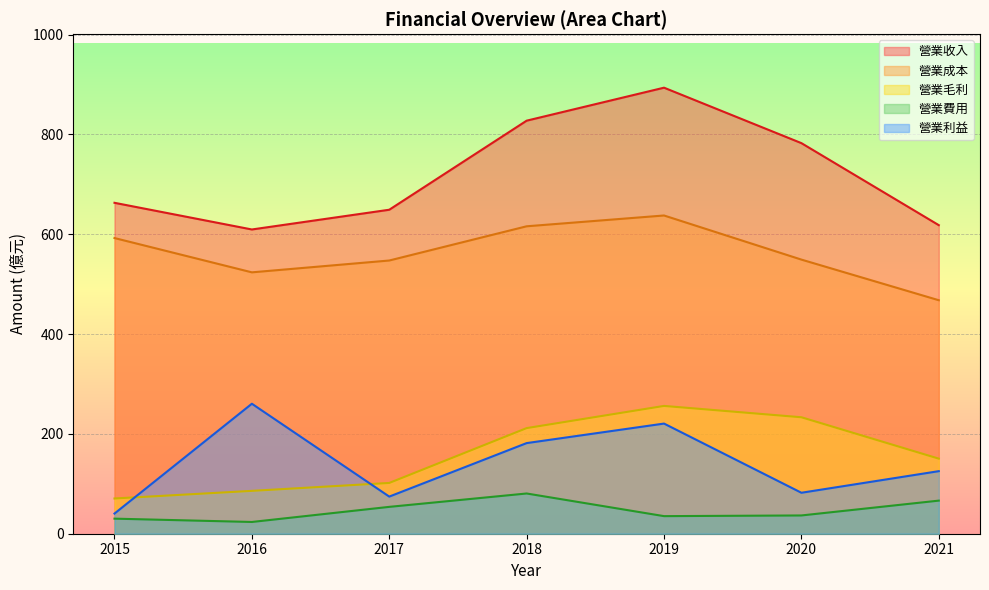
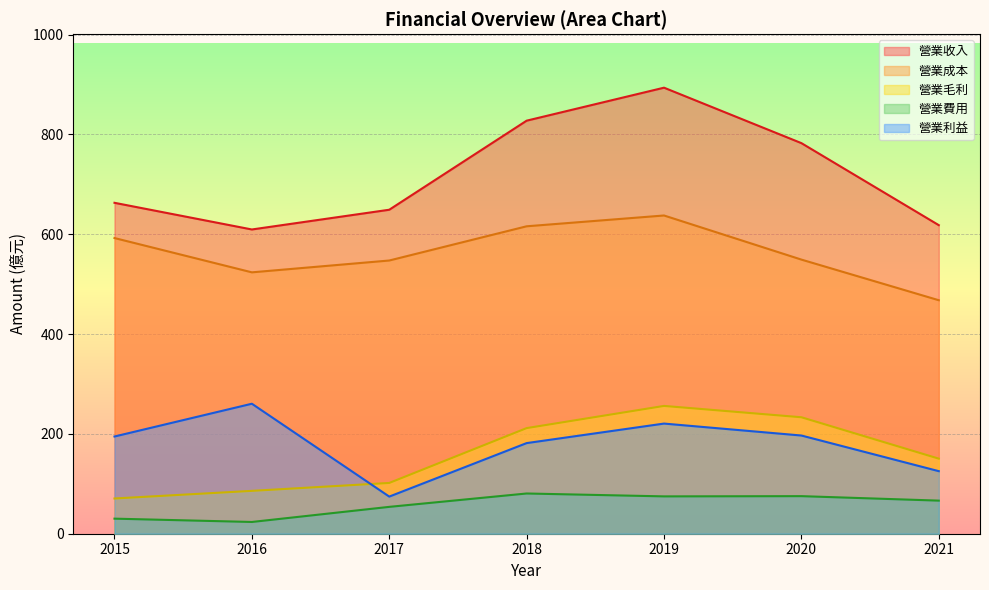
  {
    "營業費用": {
      "2015": 30,
      "2016": 20,
      "2017": 50,
      "2018": 80,
-     "2019": 40,
-     "2020": 40,
+     "2019": 70,
+     "2020": 80,
      "2021": 70
    },
    "營業利益": {
-     "2015": 40,
+     "2015": 190,
      "2016": 260,
      "2017": 70,
      "2018": 180,
      "2019": 220,
-     "2020": 80,
+     "2020": 200,
      "2021": 130
    }
  }
